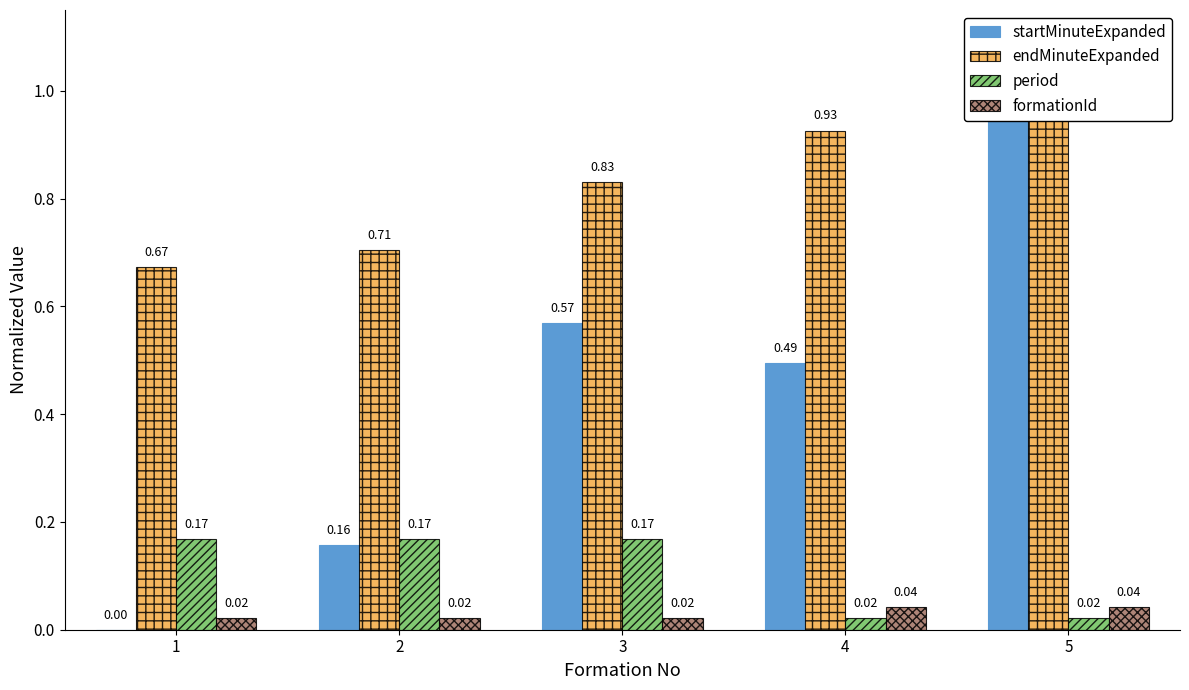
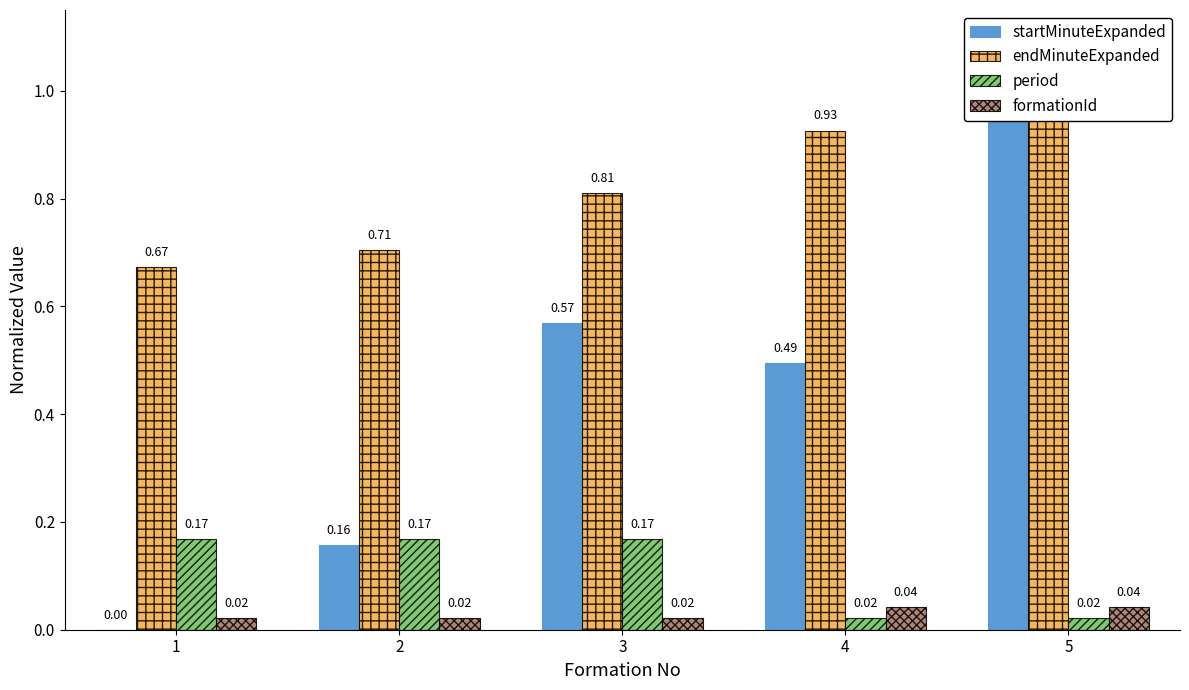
  {
    "startMinuteExpanded": {
      "1": 0.00,
      "2": 0.16,
      "3": 0.57,
      "4": 0.49
    },
    "endMinuteExpanded": {
      "1": 0.67,
      "2": 0.71,
-     "3": 0.83,
+     "3": 0.81,
      "4": 0.93
    },
    "period": {
      "1": 0.17,
      "2": 0.17,
      "3": 0.17,
      "4": 0.02,
      "5": 0.02
    },
    "formationId": {
      "1": 0.02,
      "2": 0.02,
      "3": 0.02,
      "4": 0.04,
      "5": 0.04
    }
  }
